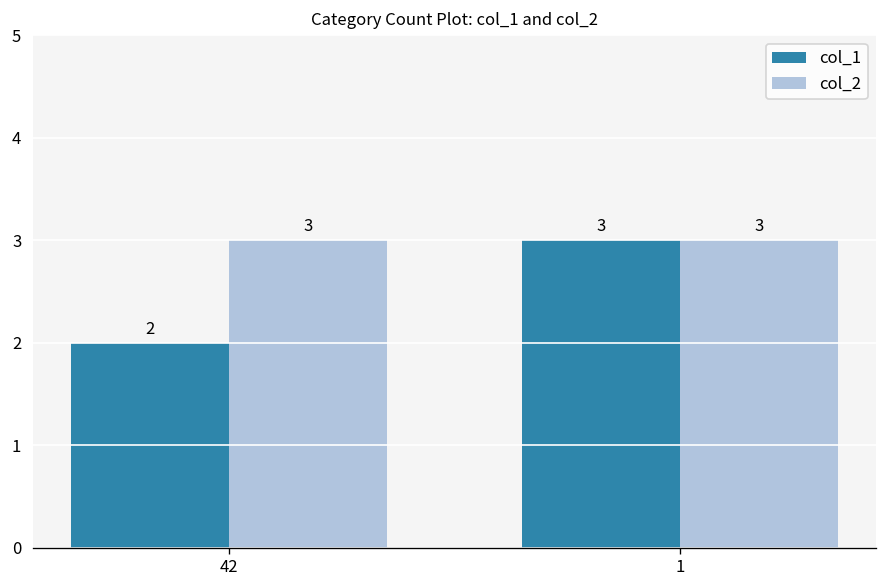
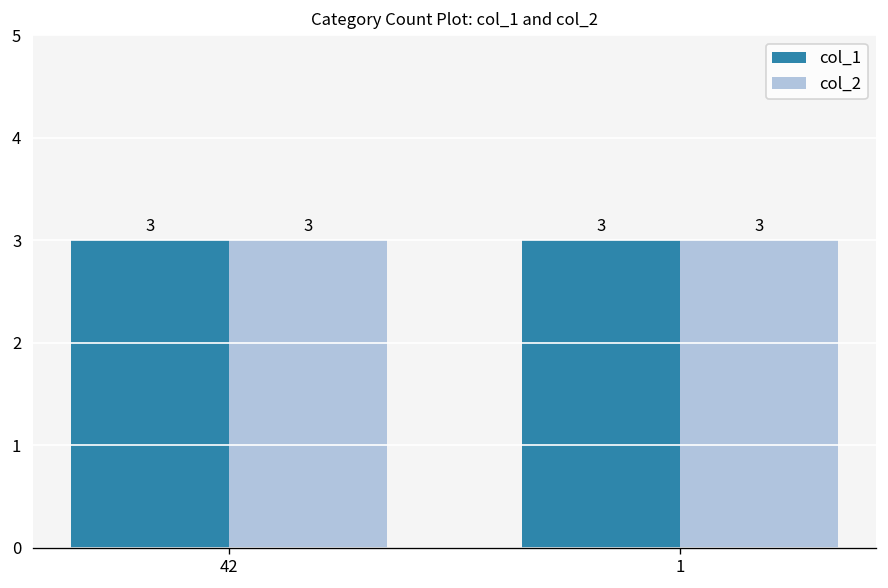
  {
    "col_1": {
-     "42": 2,
+     "42": 3,
      "1": 3
    },
    "col_2": {
      "42": 3,
      "1": 3
    }
  }
